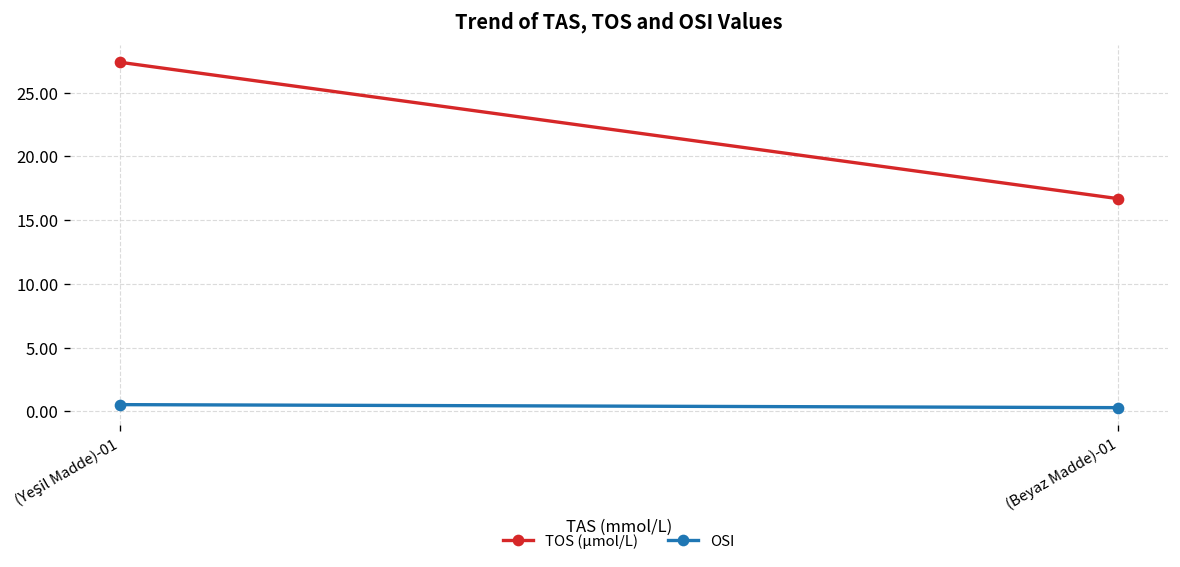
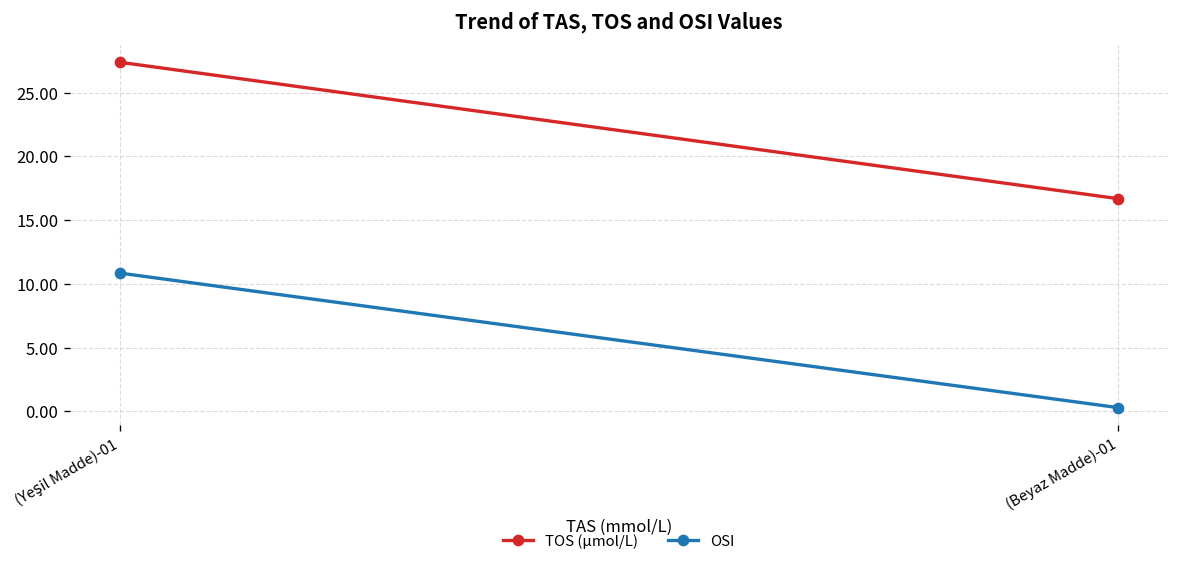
  {
    "TOS (µmol/L)": {
      "(Yeşil Madde)-01": 27.4,
      "(Beyaz Madde)-01": 16.7
    },
    "OSI": {
-     "(Yeşil Madde)-01": 0.5,
+     "(Yeşil Madde)-01": 10.8,
      "(Beyaz Madde)-01": 0.3
    }
  }
